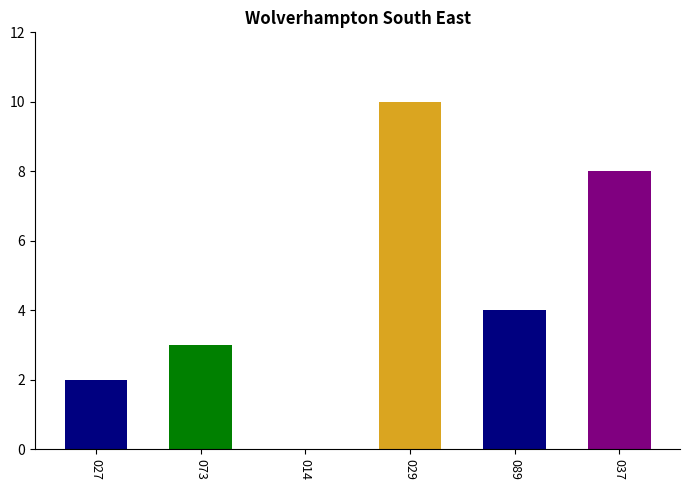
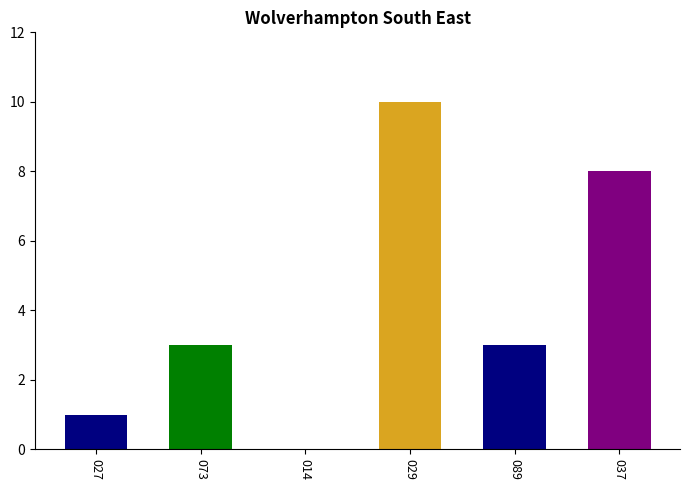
  {
-   "027": 2,
+   "027": 1,
    "073": 3,
    "014": 0,
    "029": 10,
-   "089": 4,
+   "089": 3,
    "037": 8
  }
